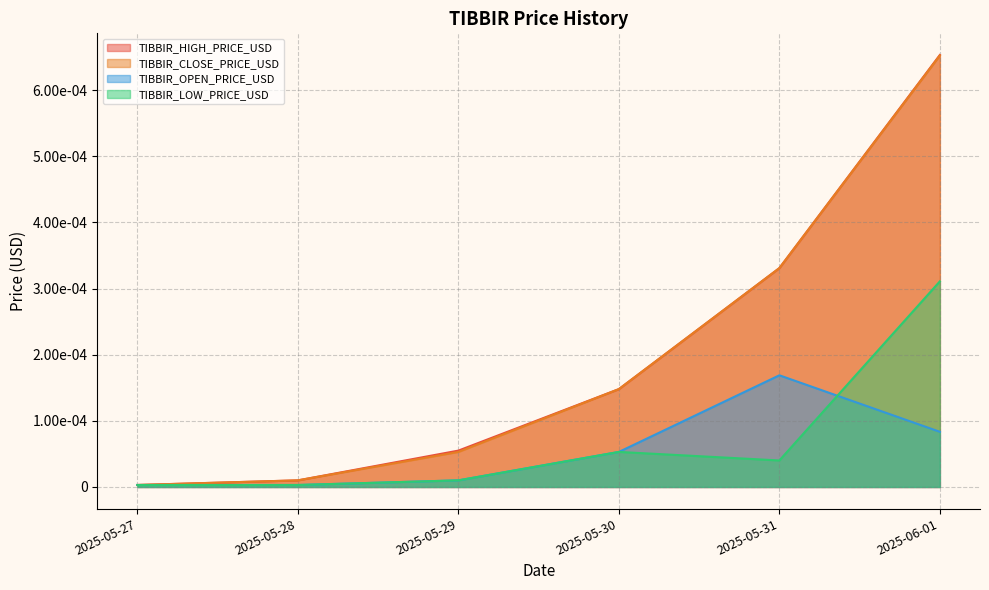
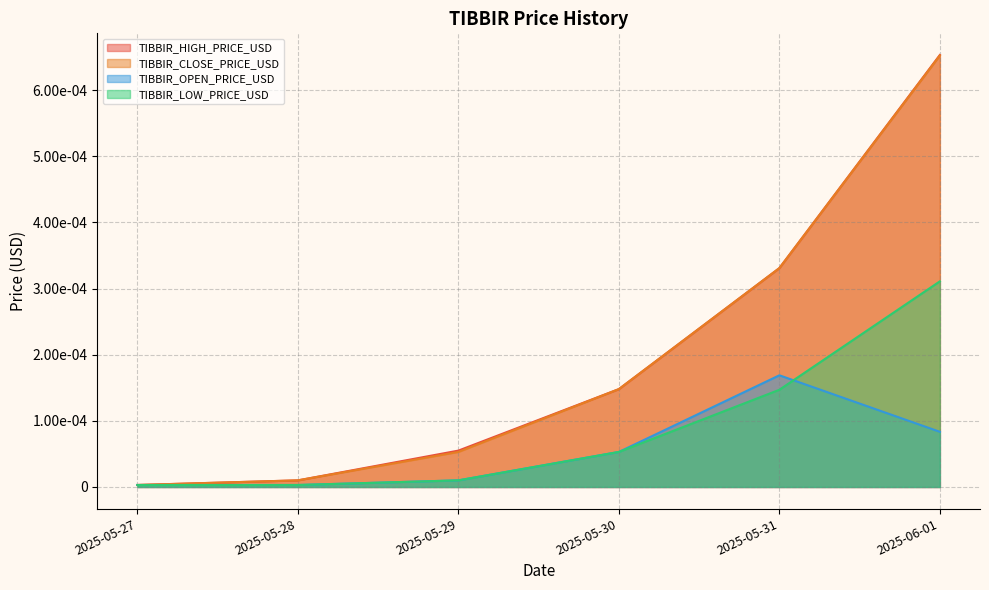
  {
    "TIBBIR_OPEN_PRICE_USD": {
      "2025-05-31": 0.00017,
      "2025-06-01": 0.00008
    },
    "TIBBIR_LOW_PRICE_USD": {
-     "2025-05-31": 0.00004,
+     "2025-05-31": 0.00015,
      "2025-06-01": 0.00031
    }
  }
